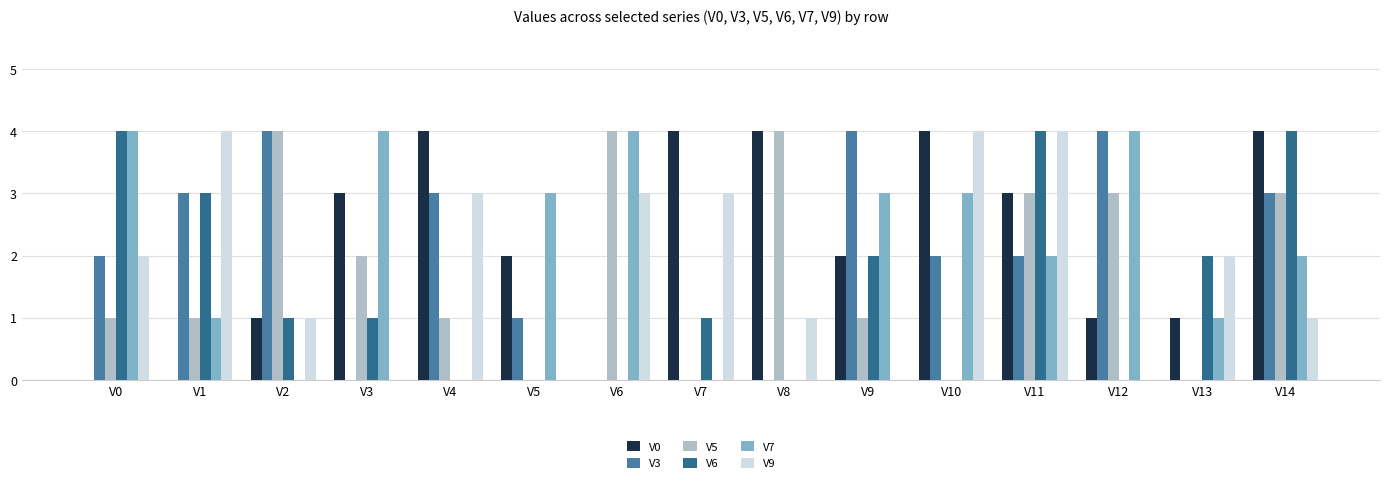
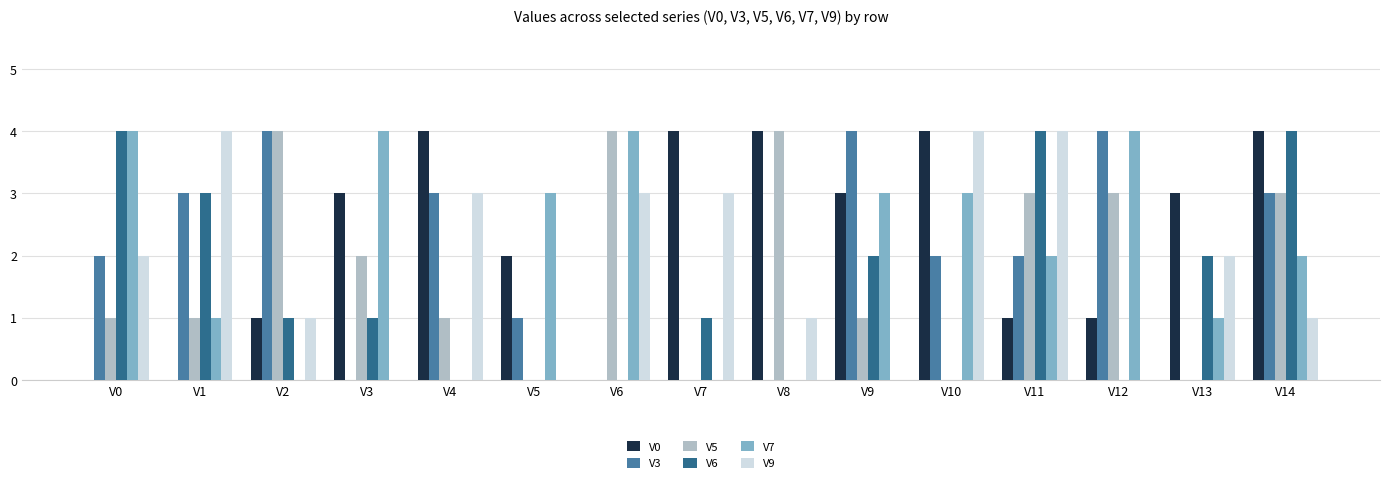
  {
    "V0": {
      "V0": 0,
      "V1": 0,
      "V2": 1,
      "V3": 3,
      "V4": 4,
      "V5": 2,
      "V6": 0,
      "V7": 4,
      "V8": 4,
-     "V9": 2,
+     "V9": 3,
      "V10": 4,
-     "V11": 3,
+     "V11": 1,
      "V12": 1,
-     "V13": 1,
+     "V13": 3,
      "V14": 4
    }
  }
